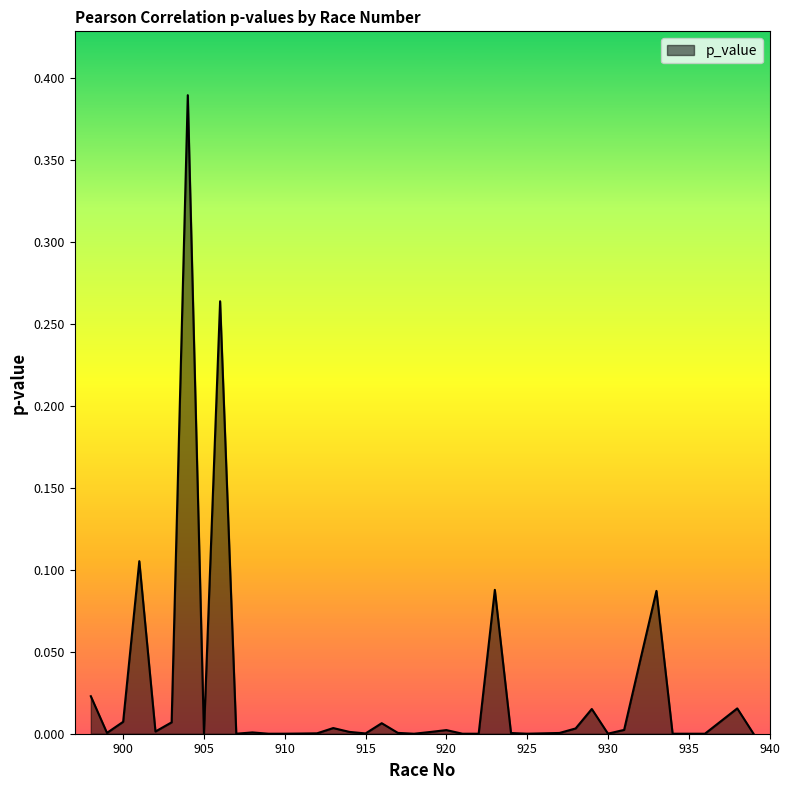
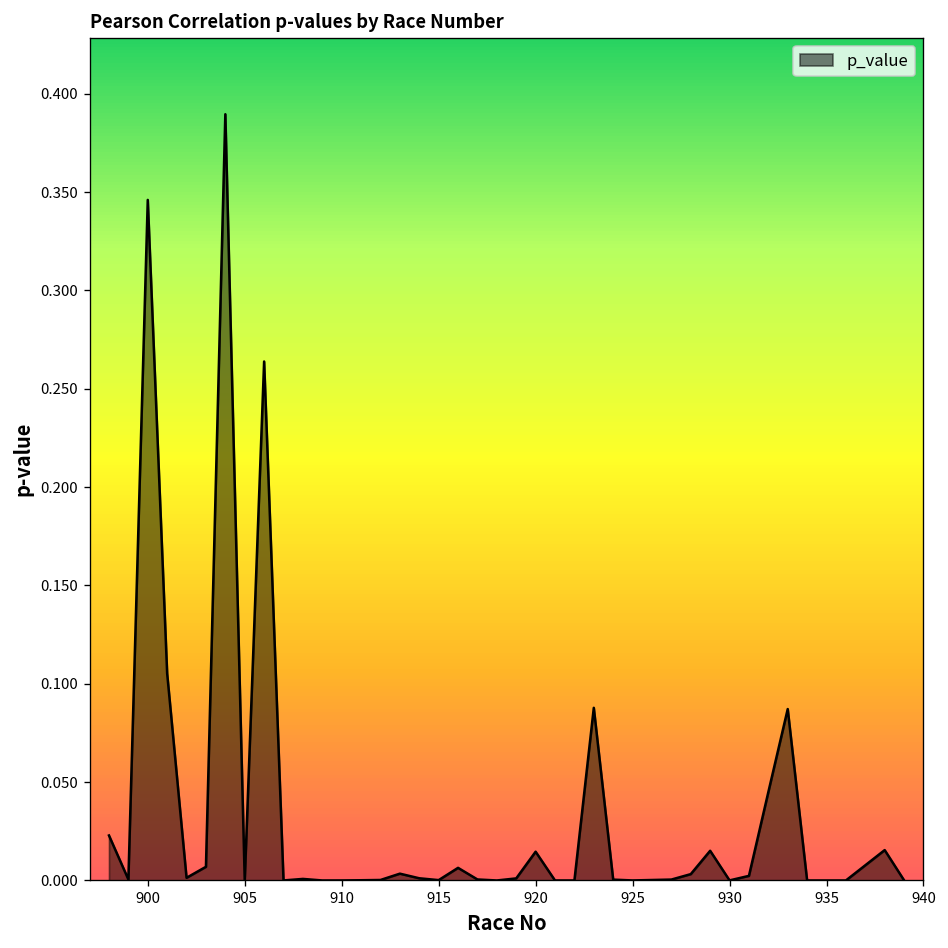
  {
-   "900": 0.007,
+   "900": 0.346,
    "905": 0.000,
    "910": 0.000,
    "915": 0.000,
-   "920": 0.002,
+   "920": 0.015,
    "925": 0.000,
    "930": 0.000,
    "935": 0.000
  }
